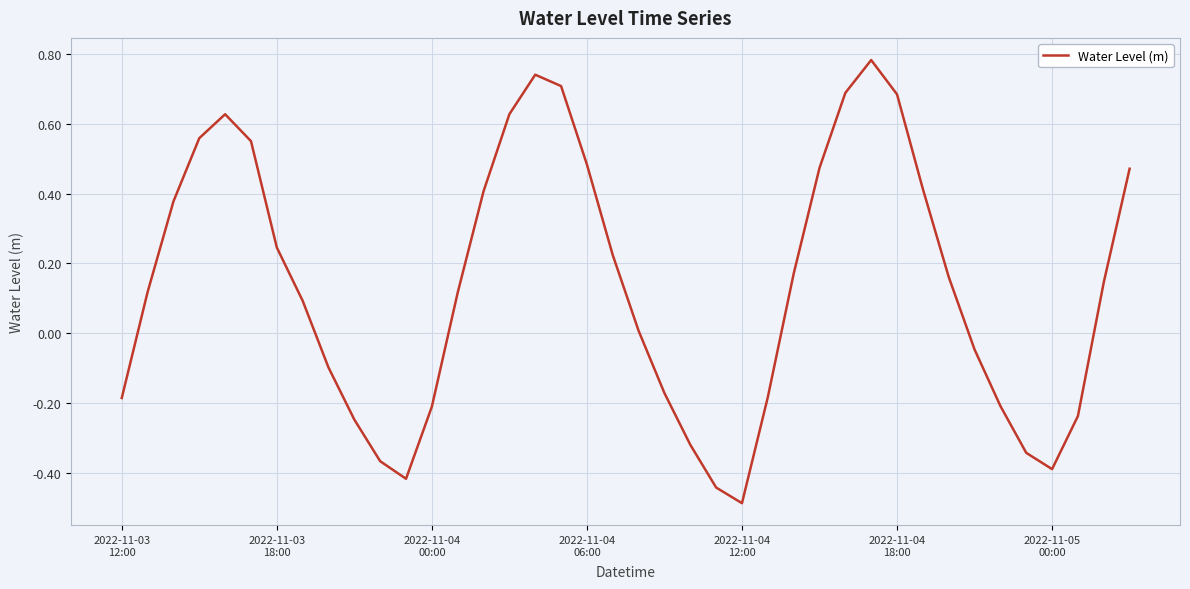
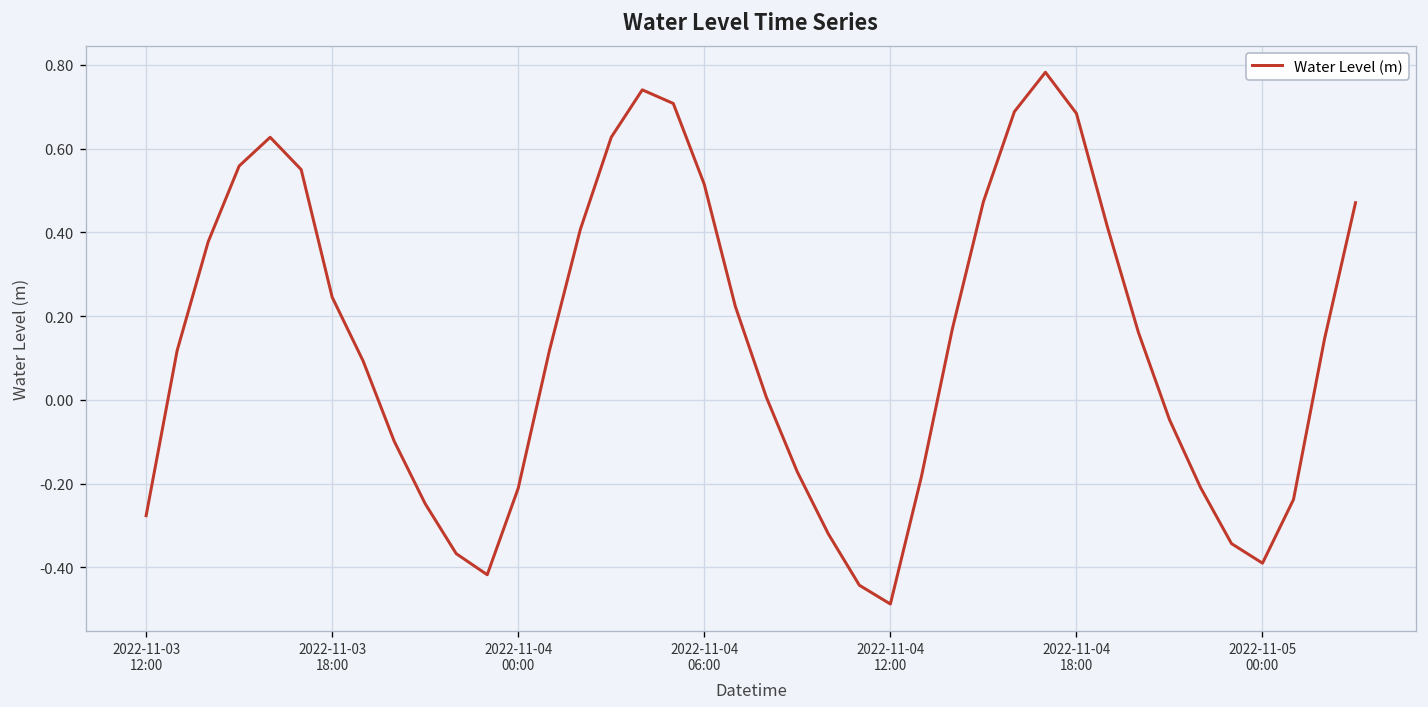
  {
-   "2022-11-03 12:00": -0.19,
+   "2022-11-03 12:00": -0.28,
    "2022-11-03 18:00": 0.25,
    "2022-11-04 00:00": -0.21,
-   "2022-11-04 06:00": 0.48,
+   "2022-11-04 06:00": 0.51,
    "2022-11-04 12:00": -0.49,
    "2022-11-04 18:00": 0.68,
    "2022-11-05 00:00": -0.39
  }
